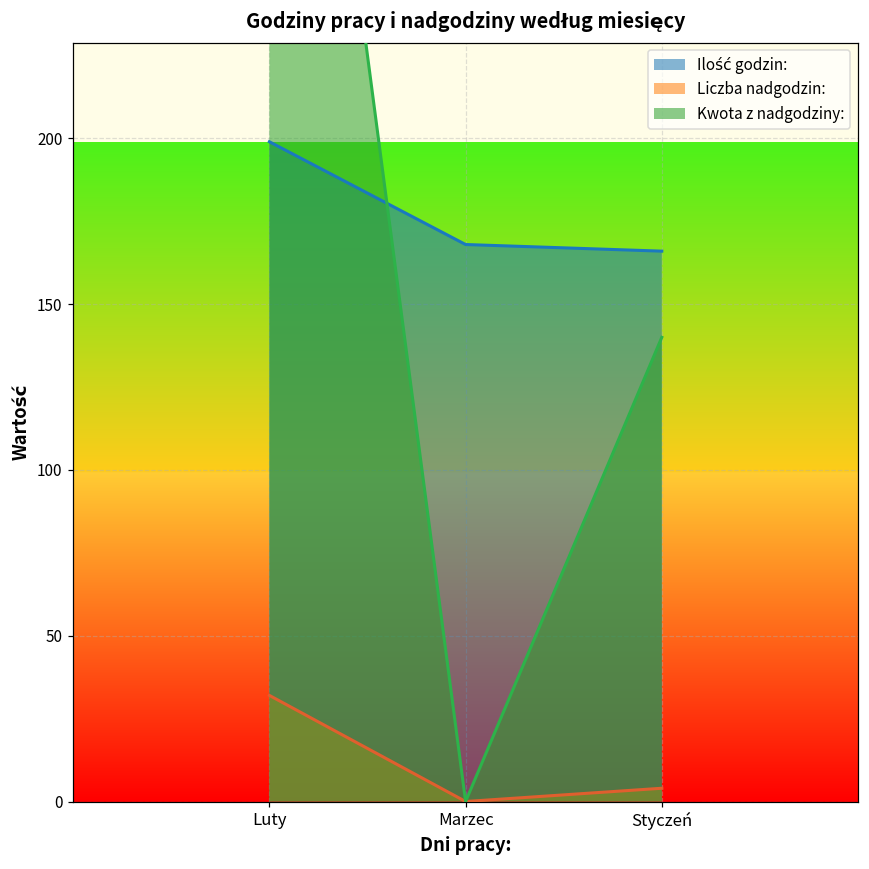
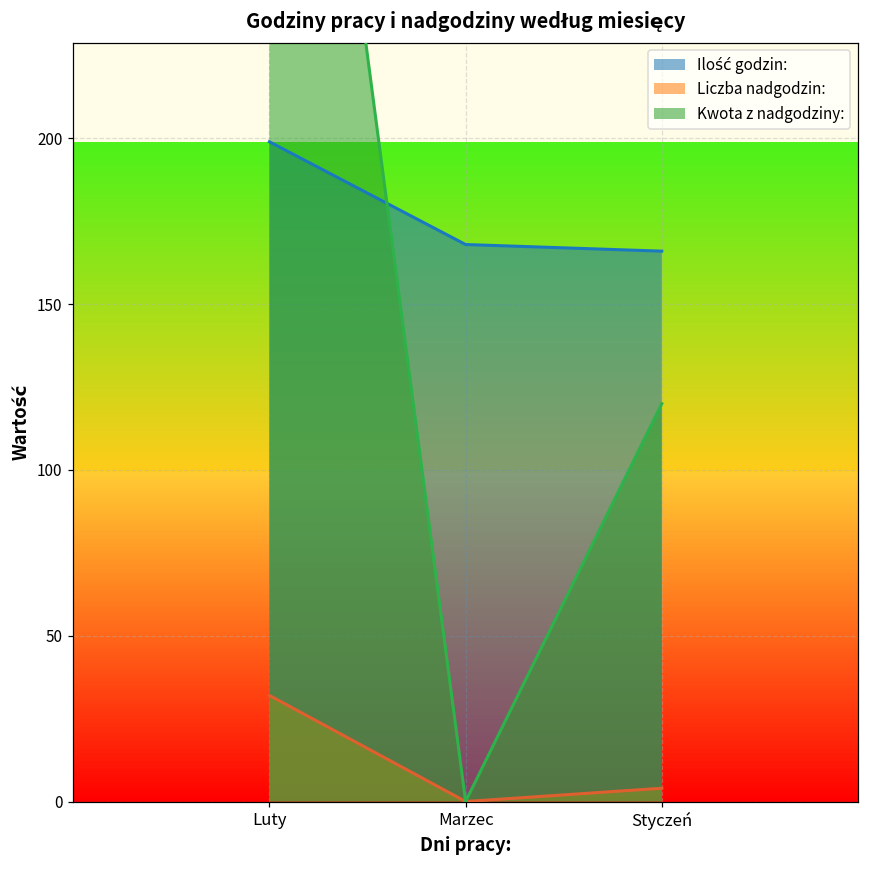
  {
    "Ilość godzin:": {
      "Luty": 199,
      "Marzec": 168,
      "Styczeń": 166
    },
    "Liczba nadgodzin:": {
      "Luty": 32,
      "Styczeń": 4
    },
    "Kwota z nadgodziny:": {
-     "Styczeń": 140
+     "Styczeń": 120
    }
  }
